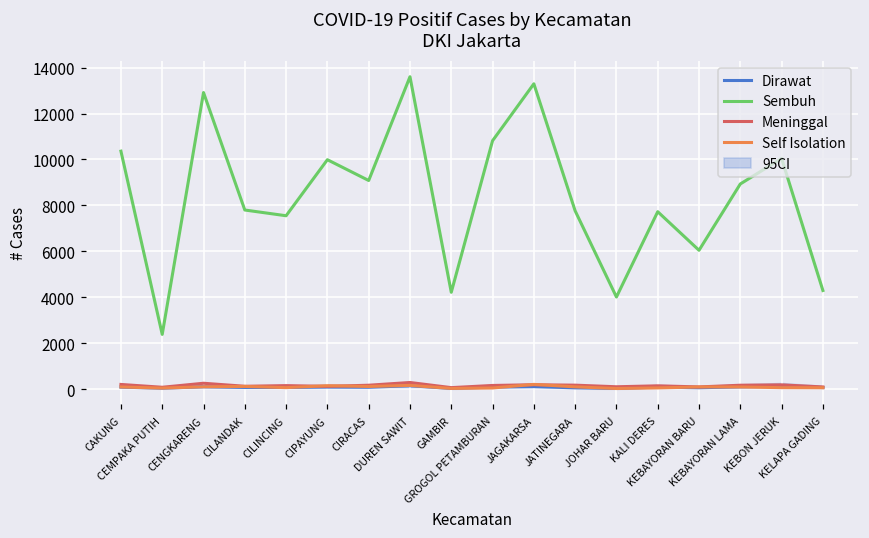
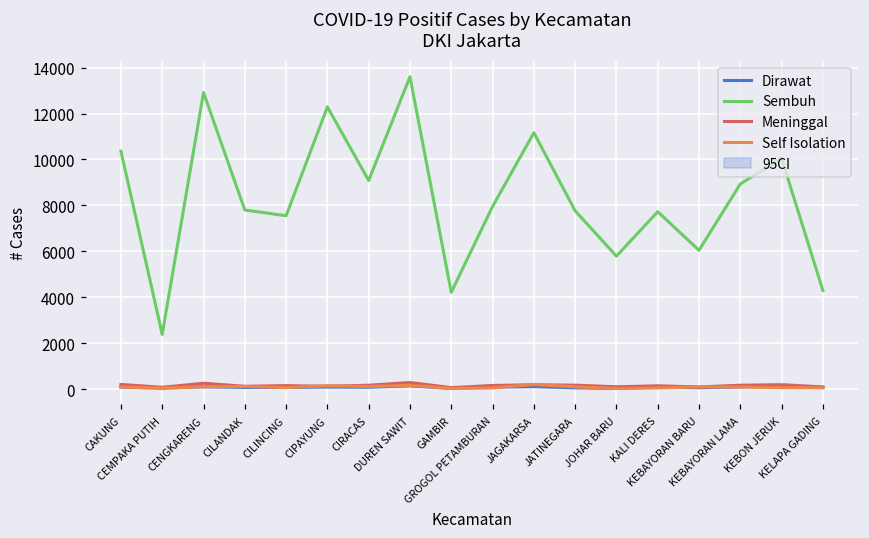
  {
    "Sembuh": {
      "CAKUNG": 10400,
      "CEMPAKA PUTIH": 2400,
      "CENGKARENG": 12900,
      "CILANDAK": 7800,
      "CILINCING": 7500,
-     "CIPAYUNG": 10000,
+     "CIPAYUNG": 12300,
      "CIRACAS": 9100,
      "DUREN SAWIT": 13600,
      "GAMBIR": 4200,
-     "GROGOL PETAMBURAN": 10800,
-     "JAGAKARSA": 13300,
+     "GROGOL PETAMBURAN": 8000,
+     "JAGAKARSA": 11200,
      "JATINEGARA": 7800,
-     "JOHAR BARU": 4000,
+     "JOHAR BARU": 5800,
      "KALI DERES": 7700,
      "KEBAYORAN BARU": 6000,
      "KEBAYORAN LAMA": 8900,
      "KELAPA GADING": 4300
    }
  }
